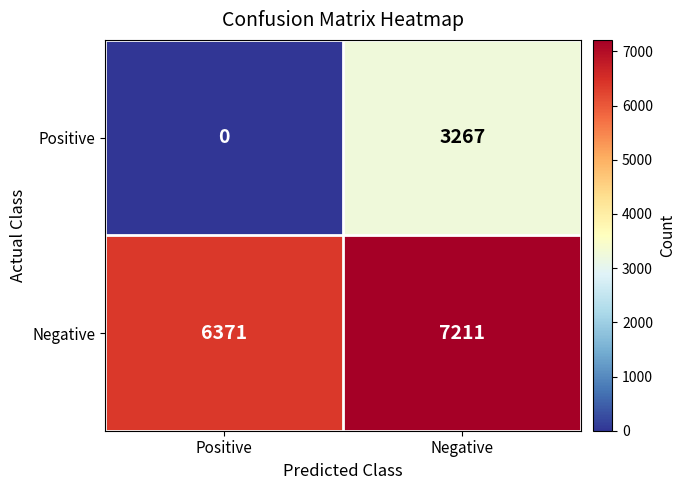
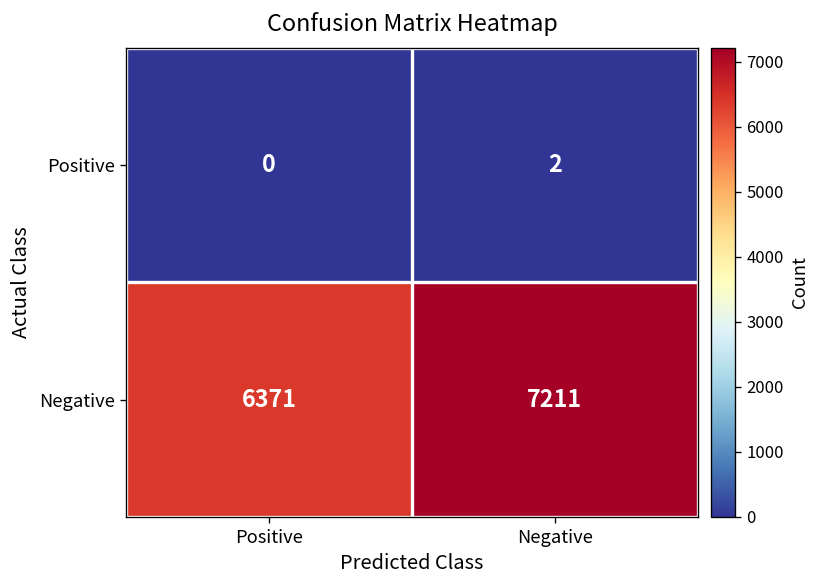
  {
    "Positive": {
      "Positive": 0,
-     "Negative": 3267
+     "Negative": 2
    },
    "Negative": {
      "Positive": 6371,
      "Negative": 7211
    }
  }
